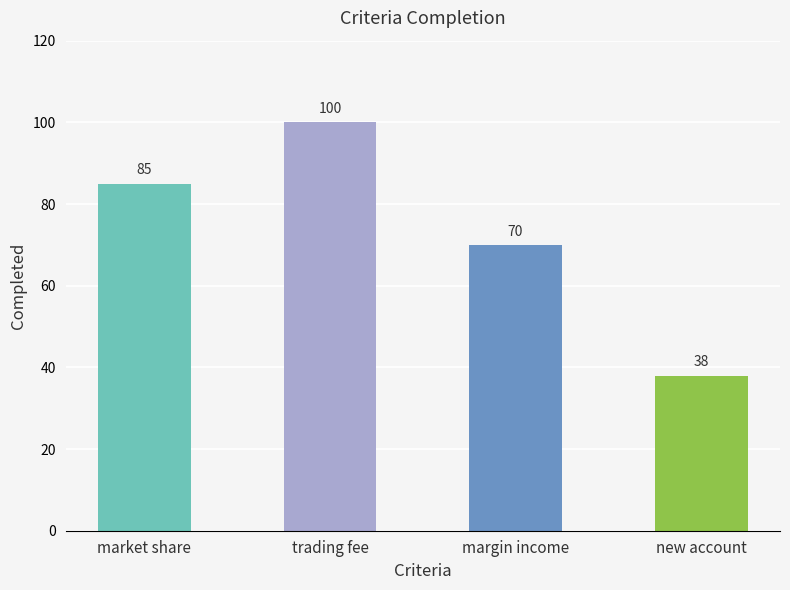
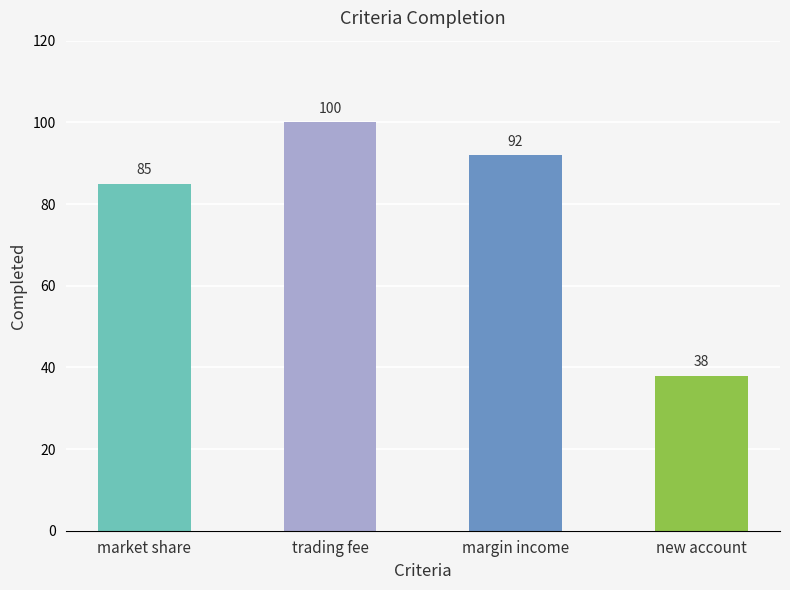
  {
    "market share": 85,
    "trading fee": 100,
-   "margin income": 70,
+   "margin income": 92,
    "new account": 38
  }
